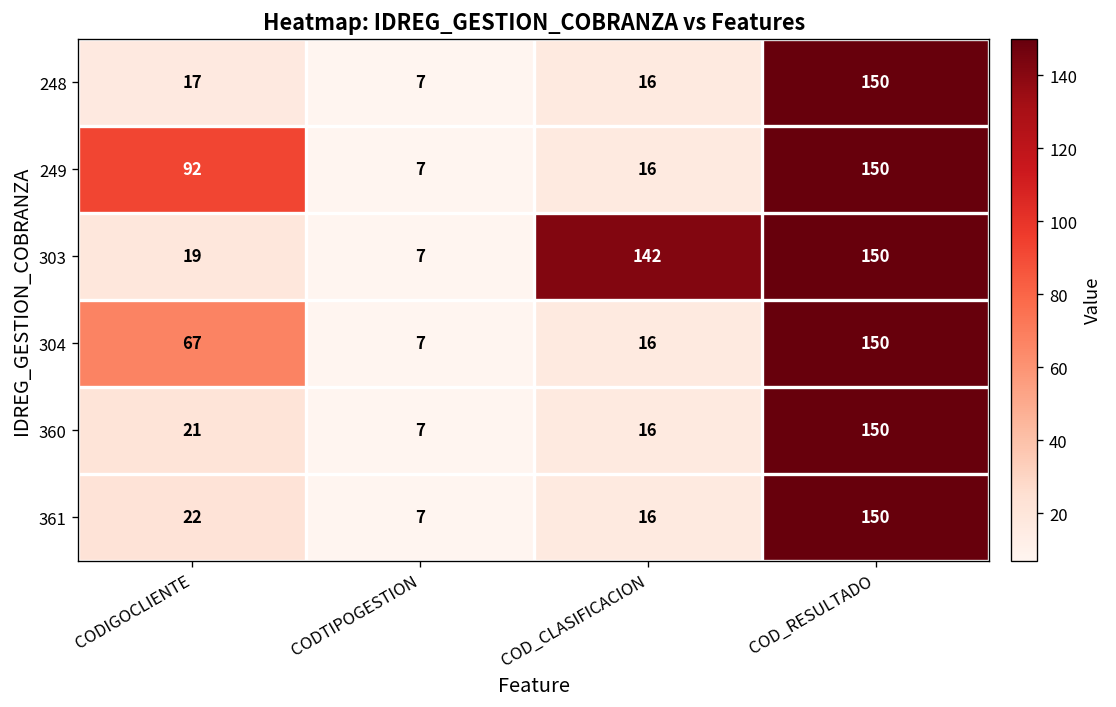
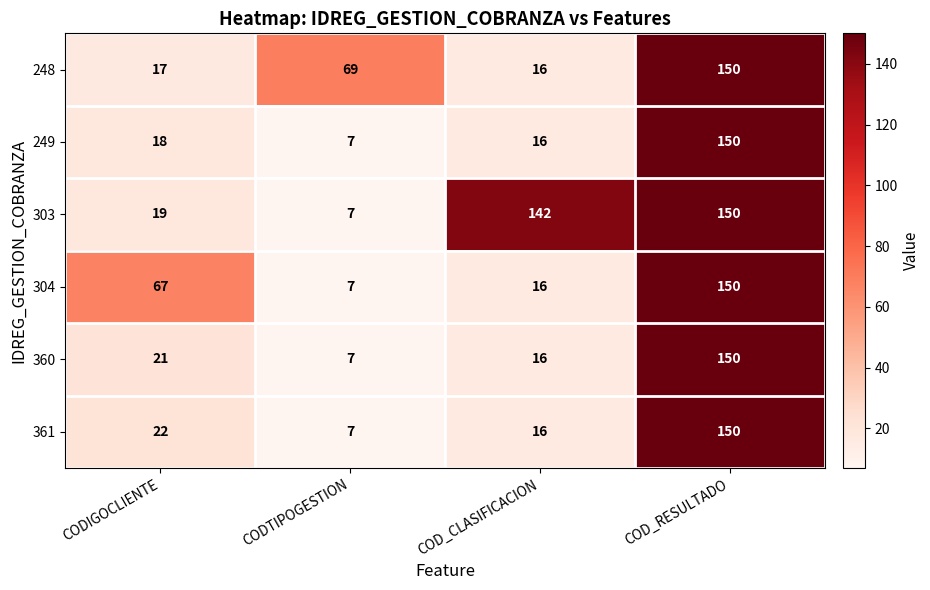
  {
    "248": {
      "CODIGOCLIENTE": 17,
-     "CODTIPOGESTION": 7,
+     "CODTIPOGESTION": 69,
      "COD_CLASIFICACION": 16,
      "COD_RESULTADO": 150
    },
    "249": {
-     "CODIGOCLIENTE": 92,
+     "CODIGOCLIENTE": 18,
      "CODTIPOGESTION": 7,
      "COD_CLASIFICACION": 16,
      "COD_RESULTADO": 150
    },
    "303": {
      "CODIGOCLIENTE": 19,
      "CODTIPOGESTION": 7,
      "COD_CLASIFICACION": 142,
      "COD_RESULTADO": 150
    },
    "304": {
      "CODIGOCLIENTE": 67,
      "CODTIPOGESTION": 7,
      "COD_CLASIFICACION": 16,
      "COD_RESULTADO": 150
    },
    "360": {
      "CODIGOCLIENTE": 21,
      "CODTIPOGESTION": 7,
      "COD_CLASIFICACION": 16,
      "COD_RESULTADO": 150
    },
    "361": {
      "CODIGOCLIENTE": 22,
      "CODTIPOGESTION": 7,
      "COD_CLASIFICACION": 16,
      "COD_RESULTADO": 150
    }
  }
